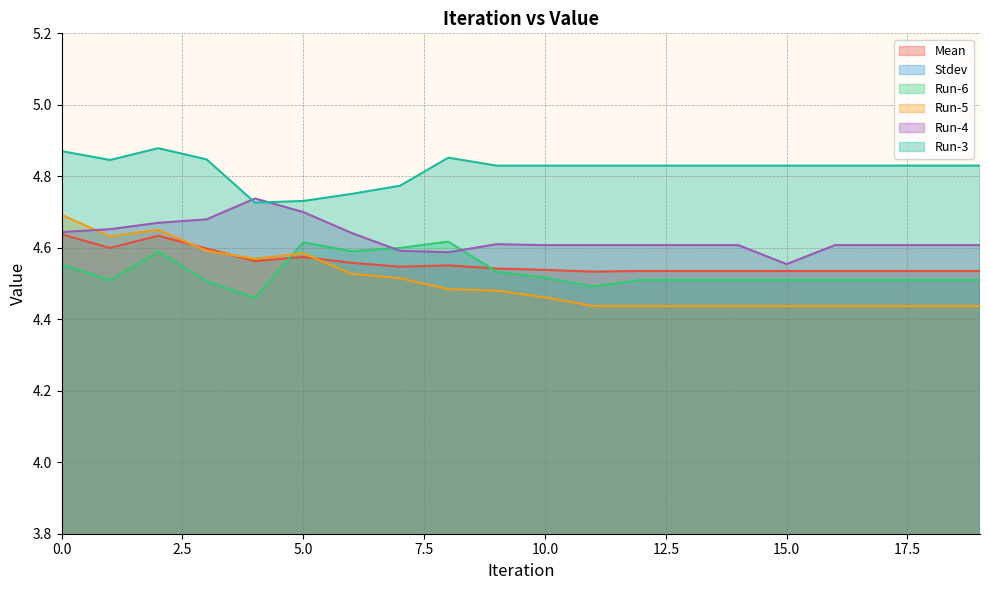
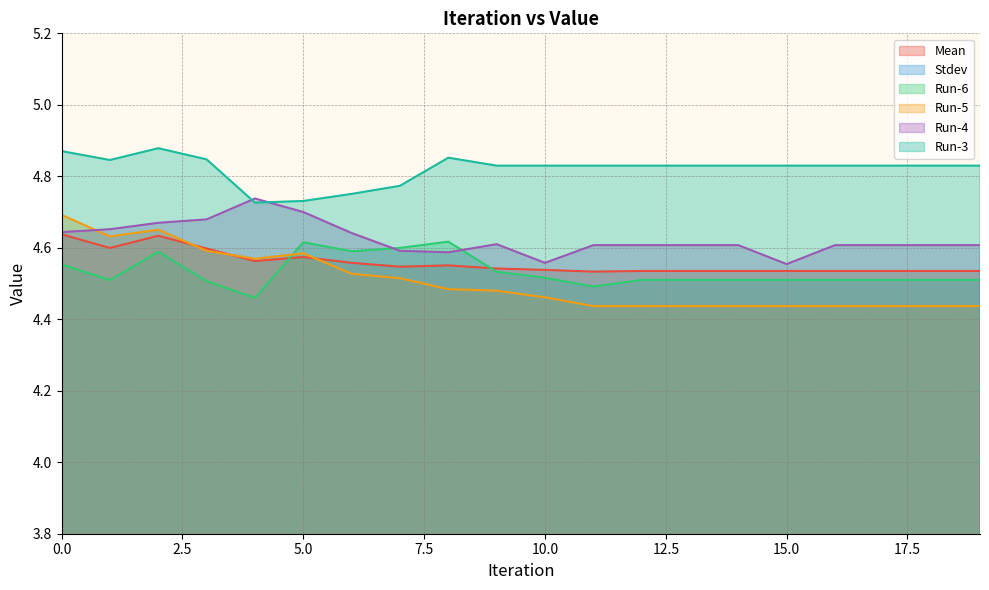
  {
    "Run-4": {
      "5.0": 4.70,
-     "10.0": 4.61,
+     "10.0": 4.56,
      "15.0": 4.55
    }
  }
